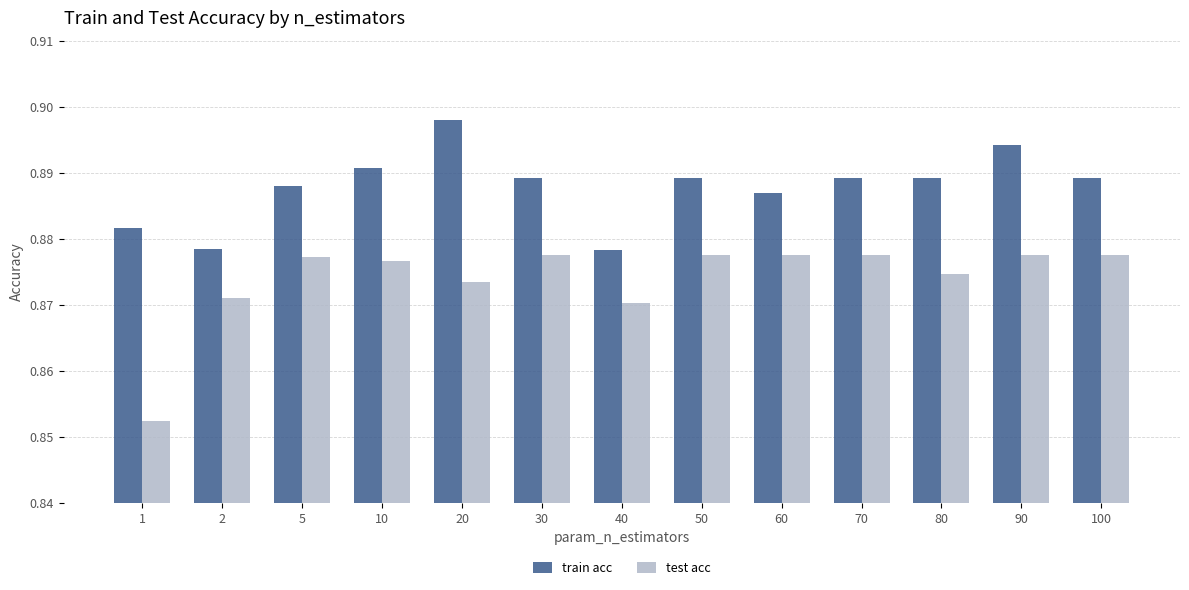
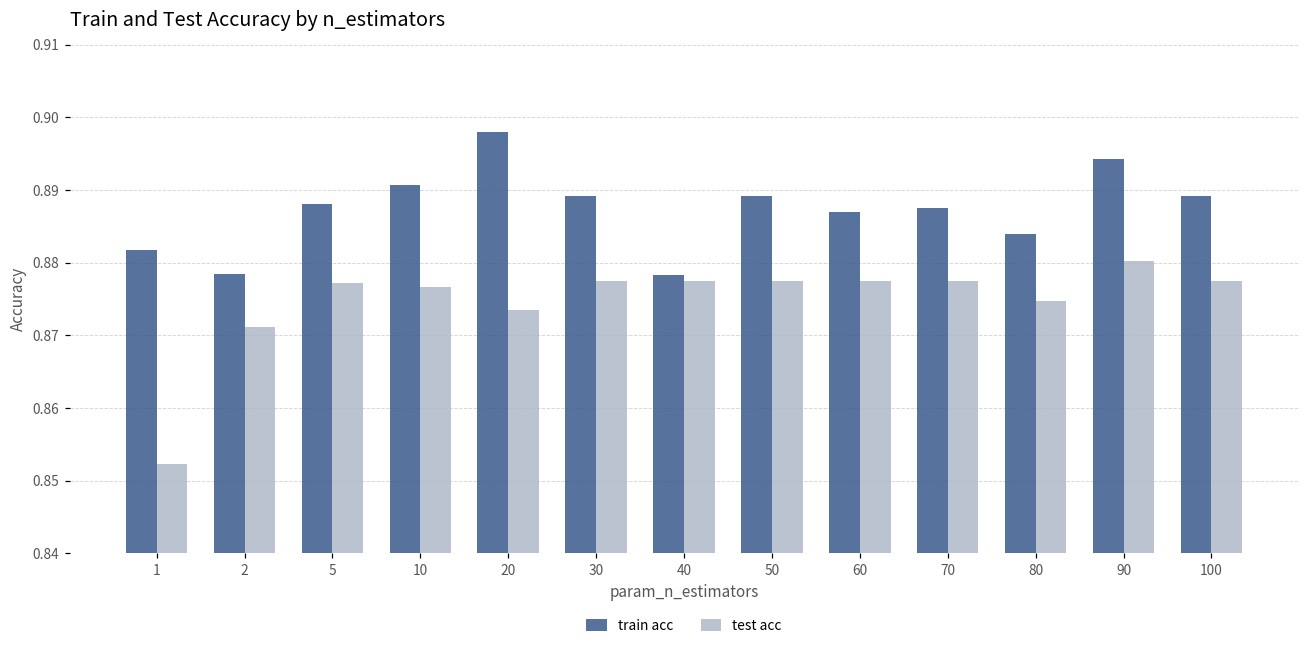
  {
    "train acc": {
      "1": 0.882,
      "2": 0.878,
      "5": 0.888,
      "10": 0.891,
      "20": 0.898,
      "30": 0.889,
      "40": 0.878,
      "50": 0.889,
      "60": 0.887,
-     "70": 0.889,
-     "80": 0.889,
+     "70": 0.887,
+     "80": 0.884,
      "90": 0.894,
      "100": 0.889
    },
    "test acc": {
      "1": 0.852,
      "2": 0.871,
      "5": 0.877,
      "10": 0.877,
      "20": 0.873,
      "30": 0.878,
-     "40": 0.870,
+     "40": 0.878,
      "50": 0.878,
      "60": 0.878,
      "70": 0.878,
      "80": 0.875,
-     "90": 0.878,
+     "90": 0.880,
      "100": 0.878
    }
  }
